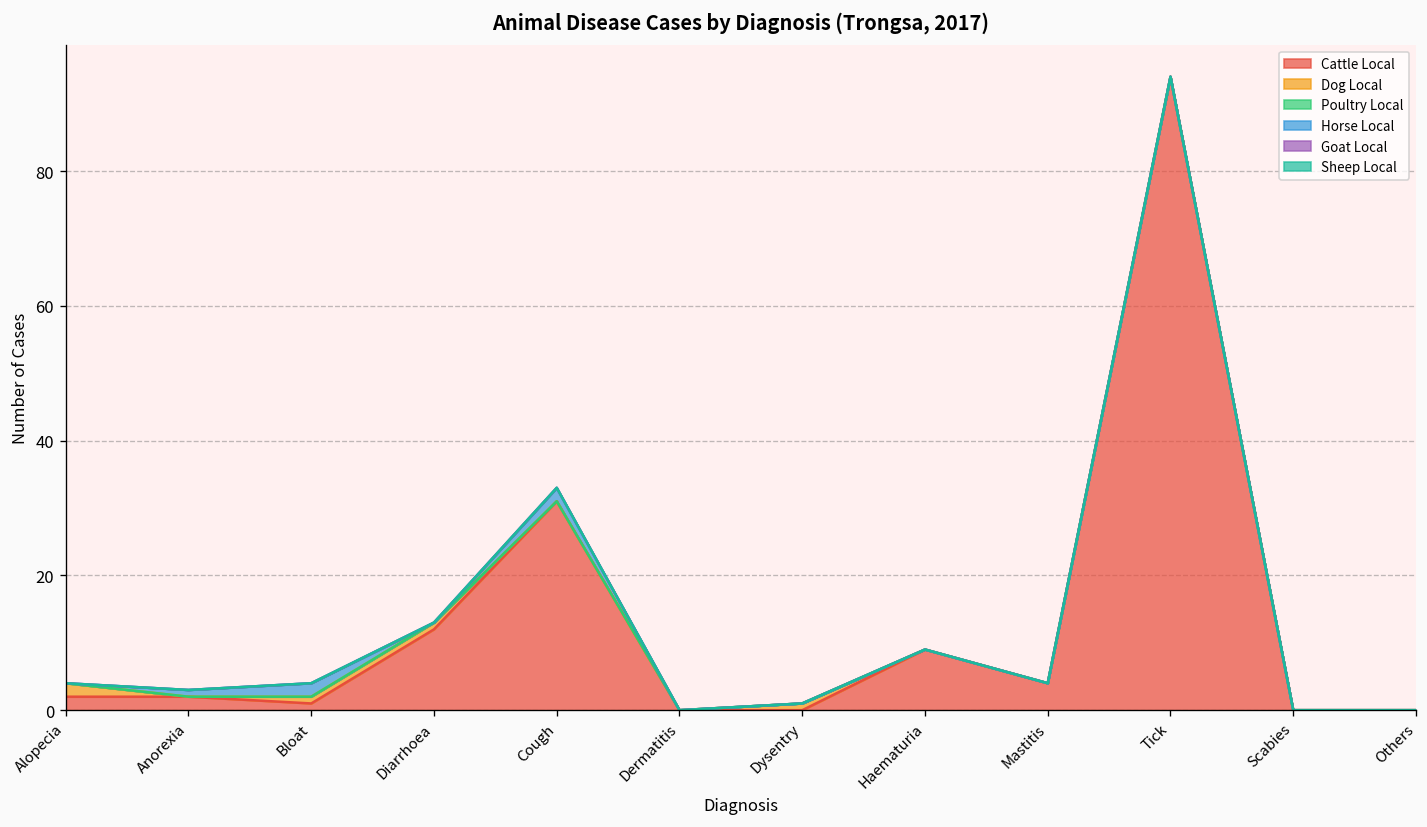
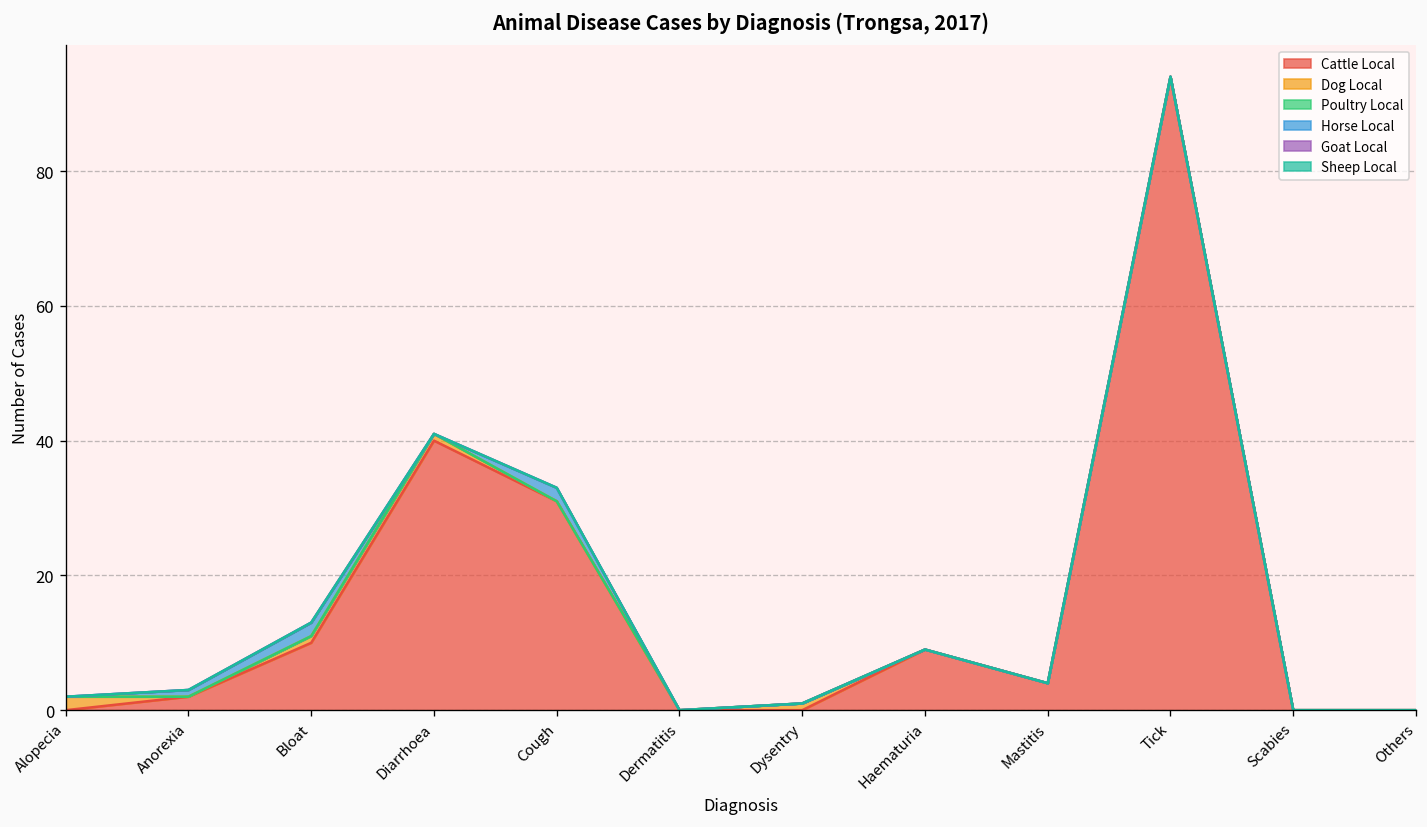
  {
    "Cattle Local": {
-     "Alopecia": 2,
-     "Bloat": 1,
-     "Diarrhoea": 12,
+     "Alopecia": 0,
+     "Bloat": 10,
+     "Diarrhoea": 40,
      "Dysentry": 0
    }
  }
